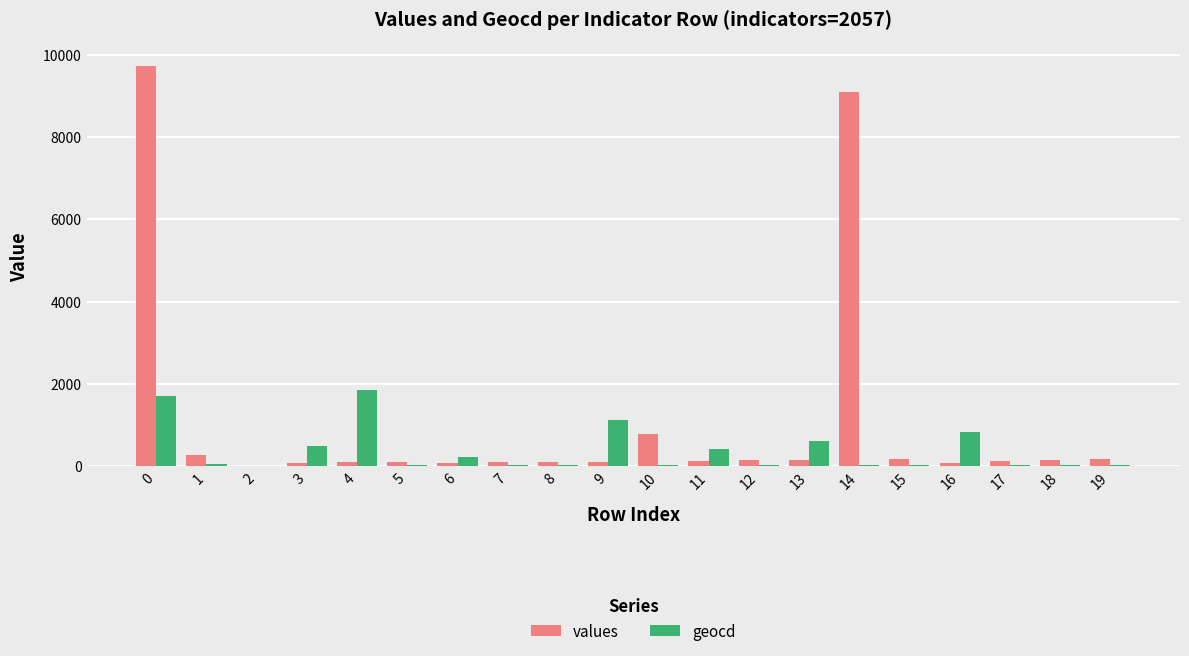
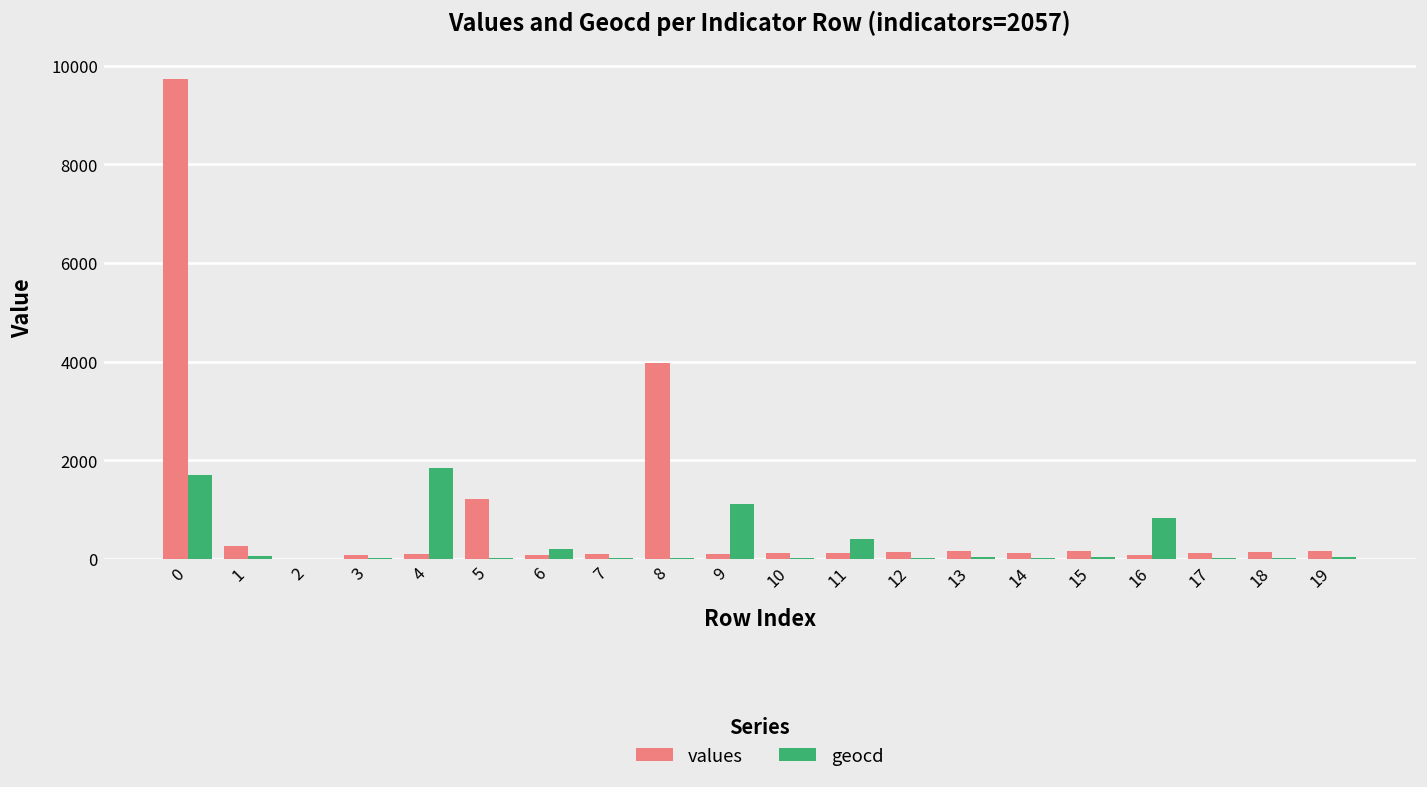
  {
    "values": {
      "0": 9700,
      "1": 300,
      "2": 0,
      "3": 100,
      "4": 100,
-     "5": 100,
+     "5": 1200,
      "6": 100,
      "7": 100,
-     "8": 100,
+     "8": 4000,
      "9": 100,
-     "10": 800,
+     "10": 100,
      "11": 100,
      "12": 100,
      "13": 200,
-     "14": 9100,
+     "14": 100,
      "15": 200,
      "16": 100,
      "17": 100,
      "18": 100,
      "19": 200
    },
    "geocd": {
      "0": 1700,
      "2": 0,
-     "3": 500,
+     "3": 0,
      "4": 1800,
      "6": 200,
      "9": 1100,
      "11": 400,
-     "13": 600,
+     "13": 0,
      "16": 800
    }
  }
